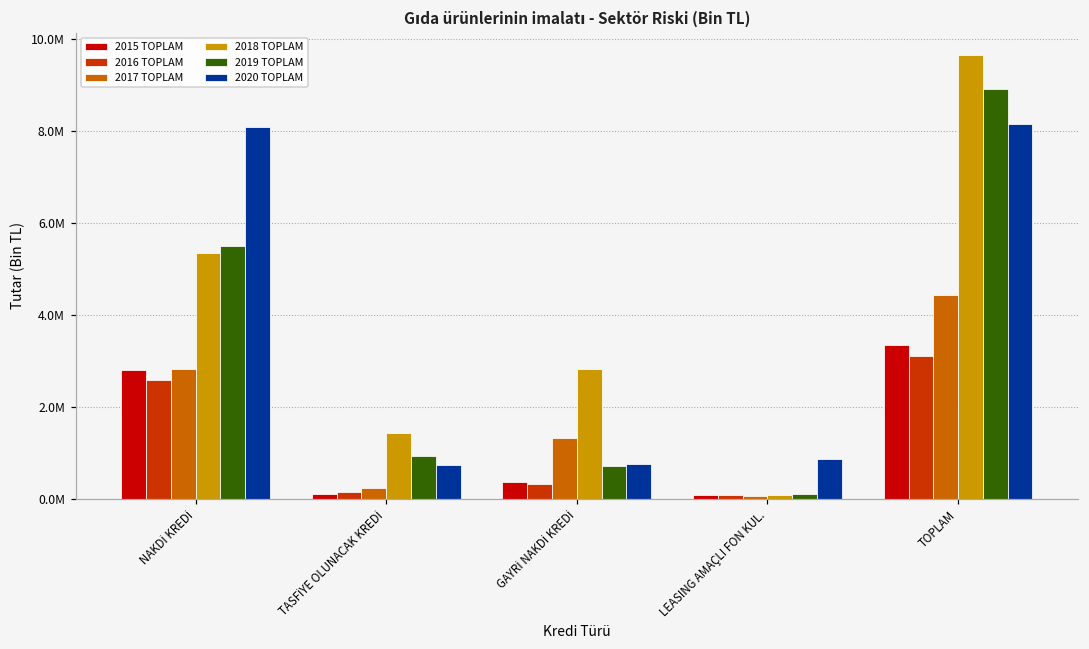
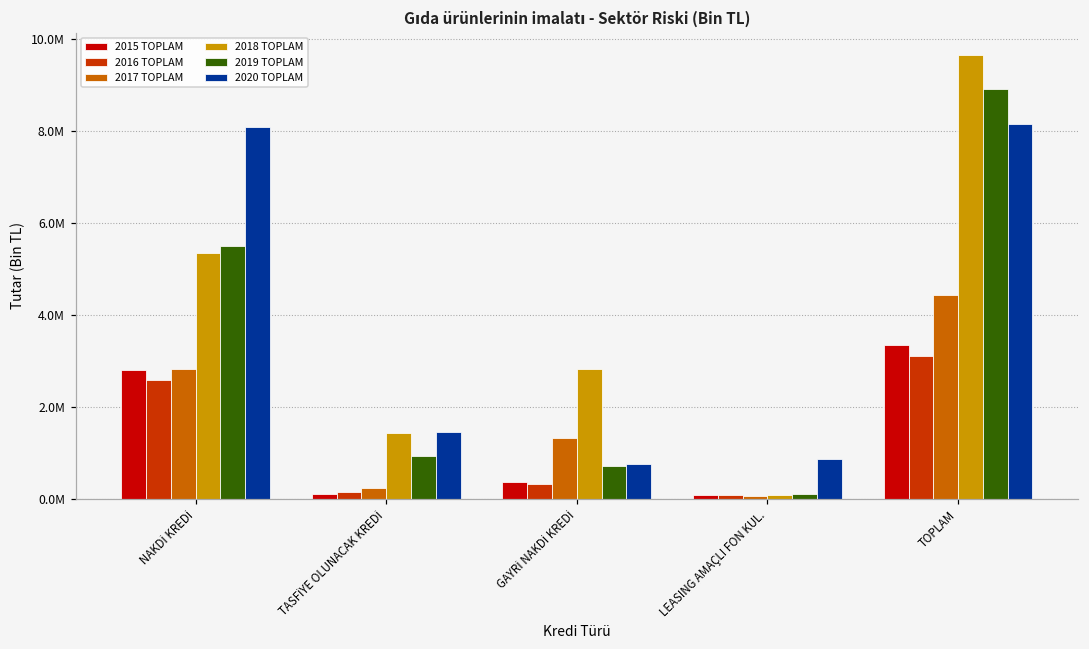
  {
    "2019 TOPLAM": {
      "NAKDİ KREDİ": 5500000,
      "TASFİYE OLUNACAK KREDİ": 900000,
      "GAYRİ NAKDİ KREDİ": 700000,
      "LEASING AMAÇLI FON KUL.": 100000,
      "TOPLAM": 8900000
    },
    "2020 TOPLAM": {
      "NAKDİ KREDİ": 8100000,
-     "TASFİYE OLUNACAK KREDİ": 700000,
+     "TASFİYE OLUNACAK KREDİ": 1500000,
      "GAYRİ NAKDİ KREDİ": 800000,
      "LEASING AMAÇLI FON KUL.": 900000,
      "TOPLAM": 8100000
    }
  }
